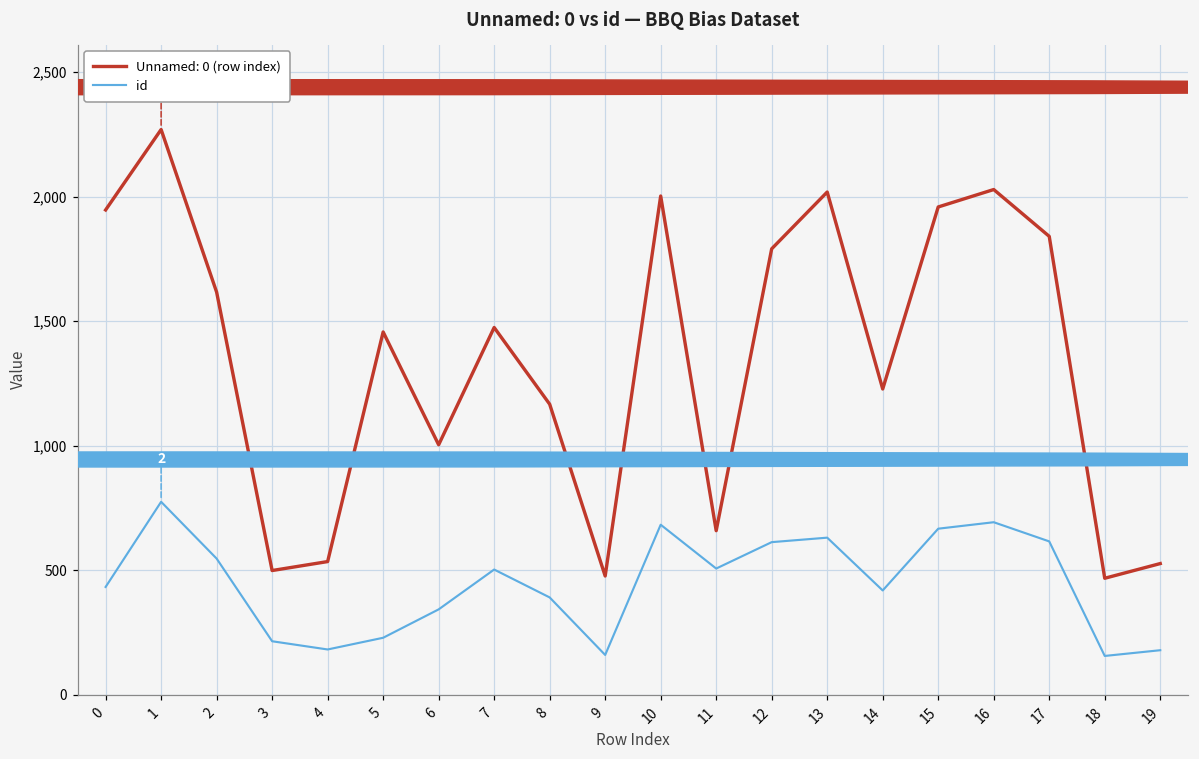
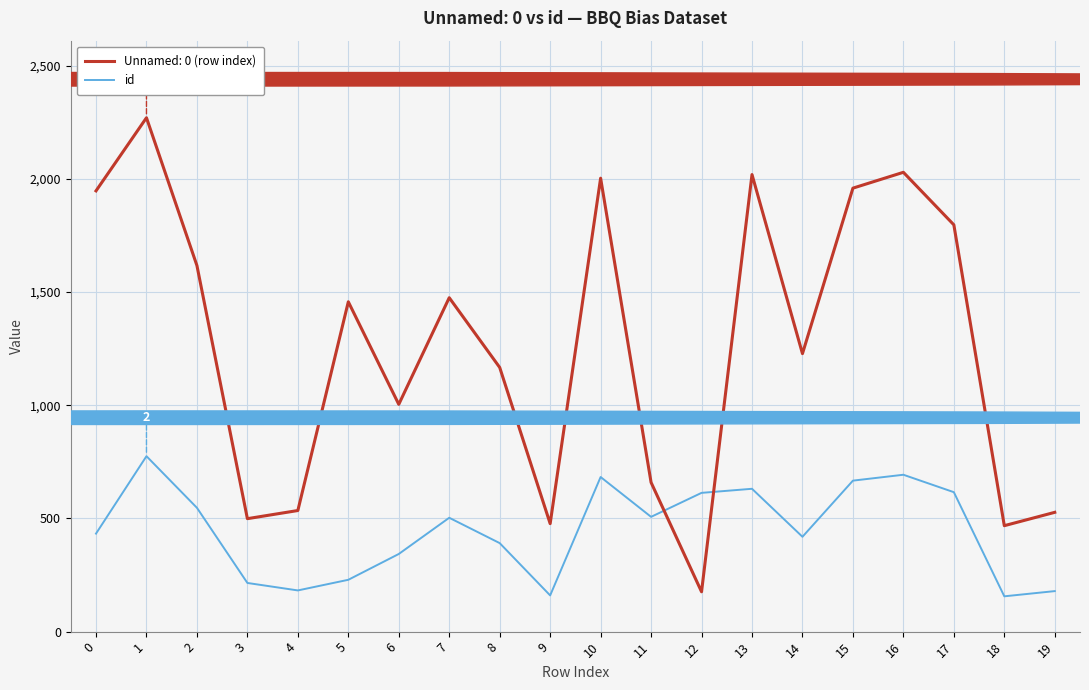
  {
    "Unnamed: 0 (row index)": {
      "0": "1,950",
      "1": "2,270",
      "2": "1,620",
      "3": "500",
      "4": "540",
      "5": "1,460",
      "6": "1,000",
      "7": "1,480",
      "8": "1,170",
      "9": "480",
      "10": "2,000",
      "11": "660",
-     "12": "1,790",
+     "12": "180",
      "13": "2,020",
      "14": "1,230",
      "15": "1,960",
      "16": "2,030",
-     "17": "1,840",
+     "17": "1,800",
      "18": "470",
      "19": "530"
    },
    "id": {
      "0": "430",
      "1": "780",
      "2": "550",
      "3": "220",
      "4": "180",
      "5": "230",
      "6": "340",
      "7": "500",
      "8": "390",
      "9": "160",
      "10": "680",
      "11": "510",
      "12": "610",
      "13": "630",
      "14": "420",
      "15": "670",
      "16": "690",
      "17": "620",
      "18": "160",
      "19": "180"
    }
  }
